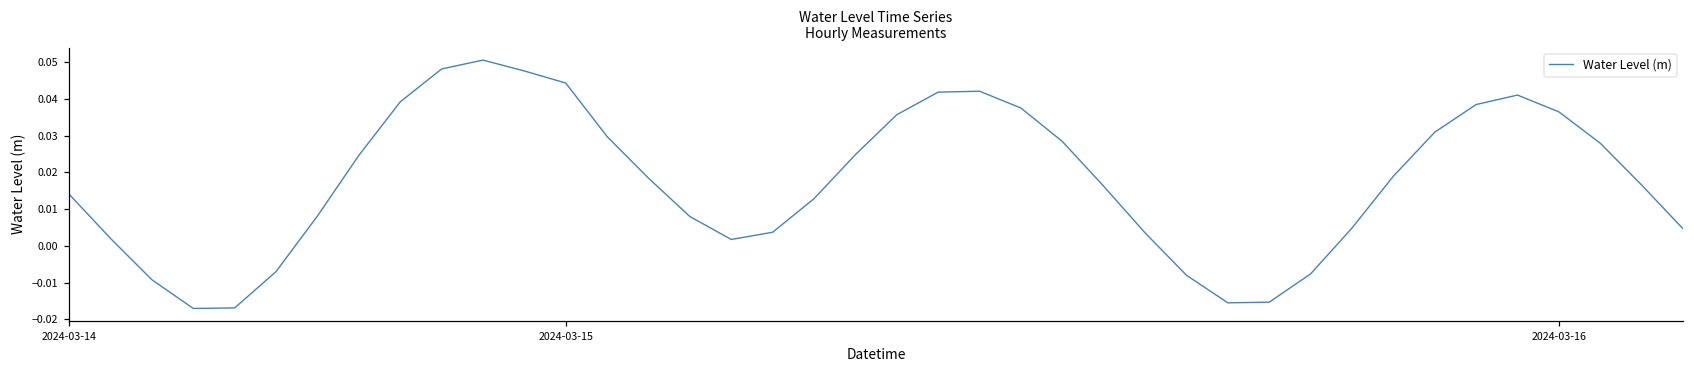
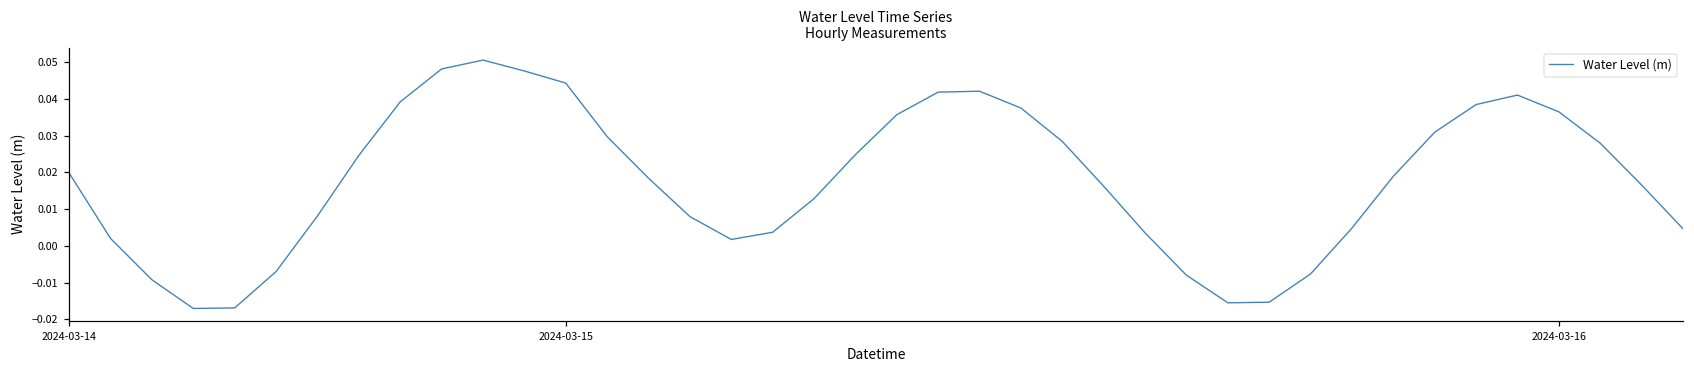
  {
-   "2024-03-14": 0.014,
+   "2024-03-14": 0.020,
    "2024-03-15": 0.044,
    "2024-03-16": 0.037
  }
